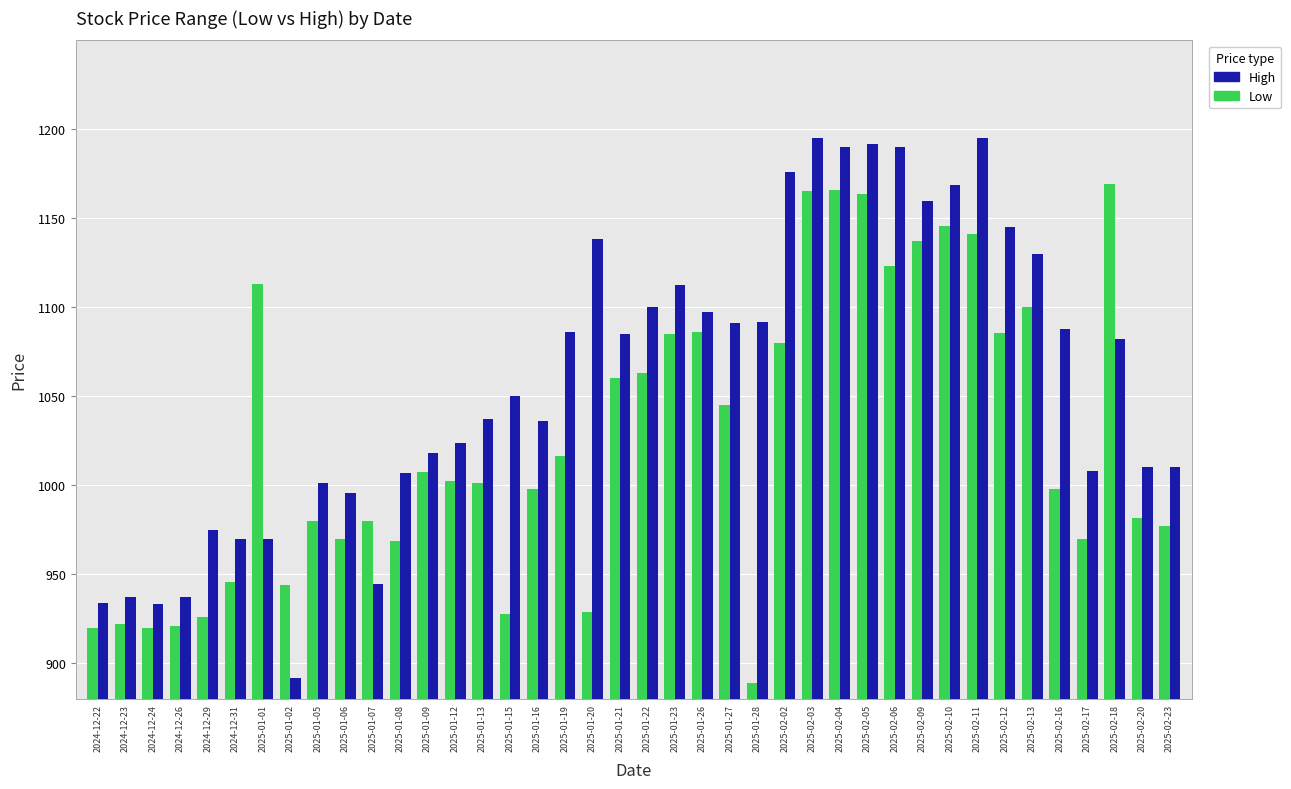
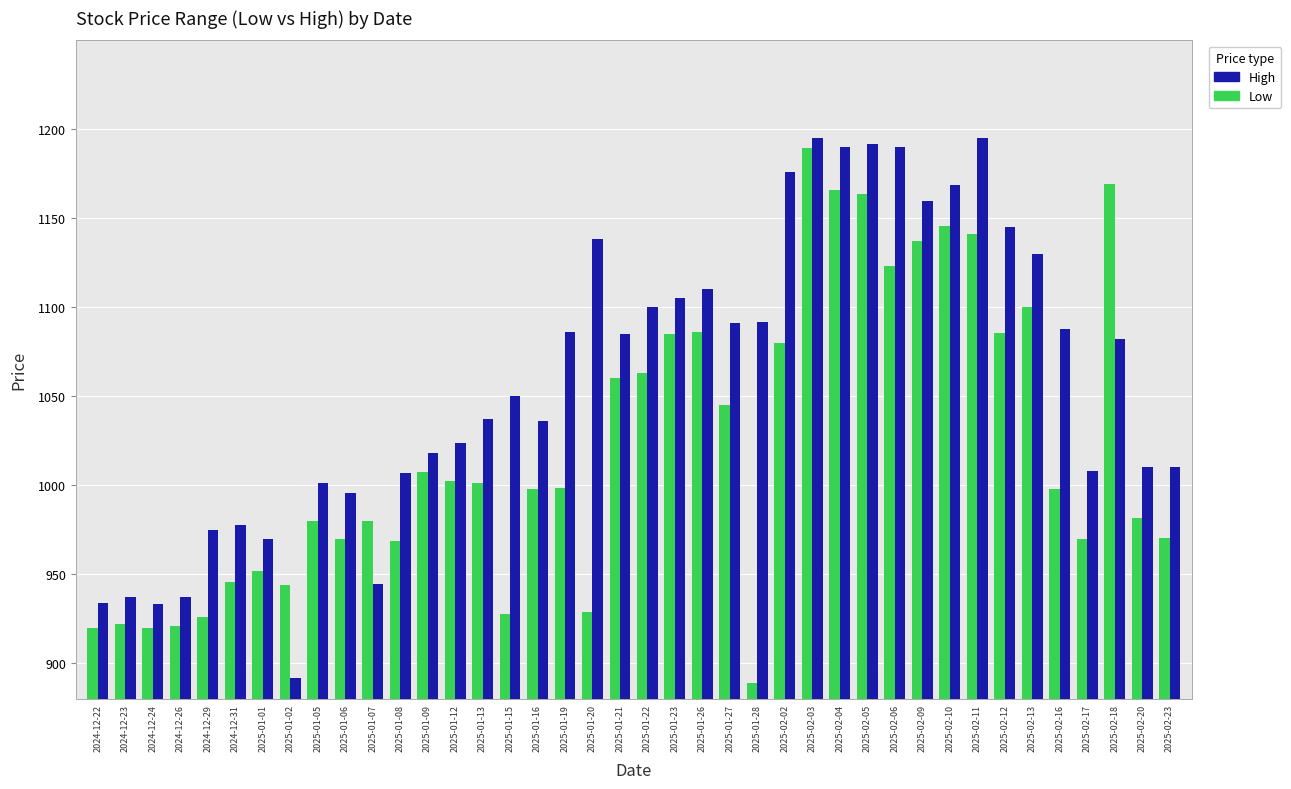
  {
    "Low": {
      "2024-12-22": 920,
      "2024-12-23": 922,
      "2024-12-24": 920,
      "2024-12-26": 921,
      "2024-12-29": 926,
      "2024-12-31": 946,
-     "2025-01-01": 1113,
+     "2025-01-01": 952,
      "2025-01-02": 944,
      "2025-01-05": 980,
      "2025-01-06": 970,
      "2025-01-07": 980,
      "2025-01-08": 969,
      "2025-01-09": 1008,
      "2025-01-12": 1002,
      "2025-01-13": 1001,
      "2025-01-15": 927,
      "2025-01-16": 998,
-     "2025-01-19": 1016,
+     "2025-01-19": 999,
      "2025-01-20": 929,
      "2025-01-21": 1060,
      "2025-01-22": 1063,
      "2025-01-23": 1085,
      "2025-01-26": 1086,
      "2025-01-27": 1045,
      "2025-01-28": 889,
      "2025-02-02": 1080,
-     "2025-02-03": 1165,
+     "2025-02-03": 1190,
      "2025-02-04": 1166,
      "2025-02-05": 1164,
      "2025-02-06": 1123,
      "2025-02-09": 1137,
      "2025-02-10": 1145,
      "2025-02-11": 1141,
      "2025-02-12": 1086,
      "2025-02-13": 1100,
      "2025-02-16": 998,
      "2025-02-17": 970,
      "2025-02-18": 1170,
      "2025-02-20": 981,
-     "2025-02-23": 977
+     "2025-02-23": 970
    },
    "High": {
      "2024-12-22": 934,
      "2024-12-23": 937,
      "2024-12-24": 933,
      "2024-12-26": 937,
      "2024-12-29": 975,
-     "2024-12-31": 970,
+     "2024-12-31": 978,
      "2025-01-01": 970,
      "2025-01-02": 892,
      "2025-01-05": 1001,
      "2025-01-06": 996,
      "2025-01-07": 945,
      "2025-01-08": 1007,
      "2025-01-09": 1018,
      "2025-01-12": 1024,
      "2025-01-13": 1037,
      "2025-01-15": 1050,
      "2025-01-16": 1036,
      "2025-01-19": 1086,
      "2025-01-20": 1138,
      "2025-01-21": 1085,
      "2025-01-22": 1100,
-     "2025-01-23": 1113,
-     "2025-01-26": 1097,
+     "2025-01-23": 1105,
+     "2025-01-26": 1110,
      "2025-01-27": 1091,
      "2025-01-28": 1092,
      "2025-02-02": 1176,
      "2025-02-03": 1195,
      "2025-02-04": 1190,
      "2025-02-05": 1192,
      "2025-02-06": 1190,
      "2025-02-09": 1160,
      "2025-02-10": 1169,
      "2025-02-11": 1195,
      "2025-02-12": 1145,
      "2025-02-13": 1130,
      "2025-02-16": 1088,
      "2025-02-17": 1008,
      "2025-02-18": 1082,
      "2025-02-20": 1010,
      "2025-02-23": 1010
    }
  }
